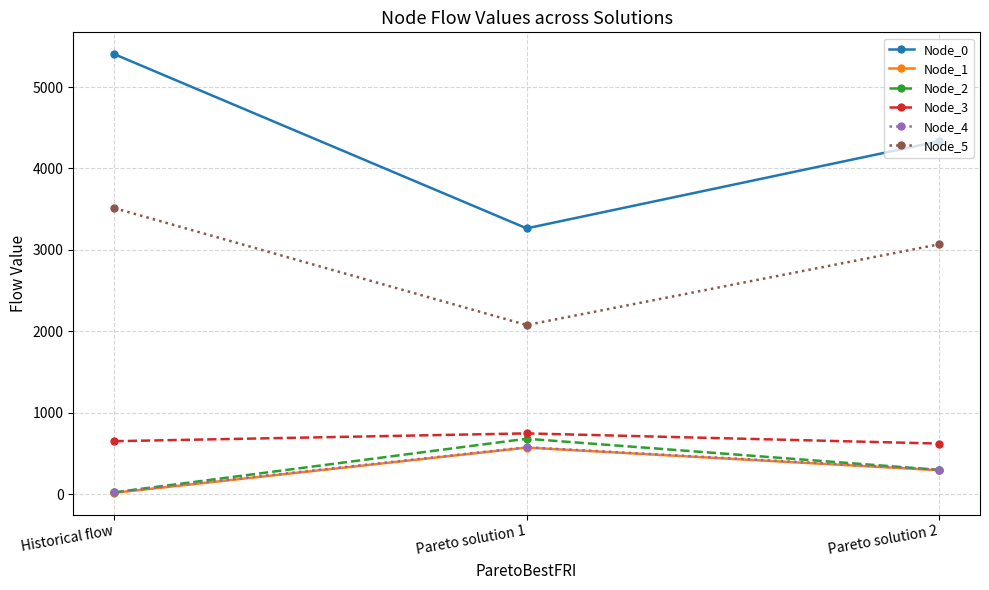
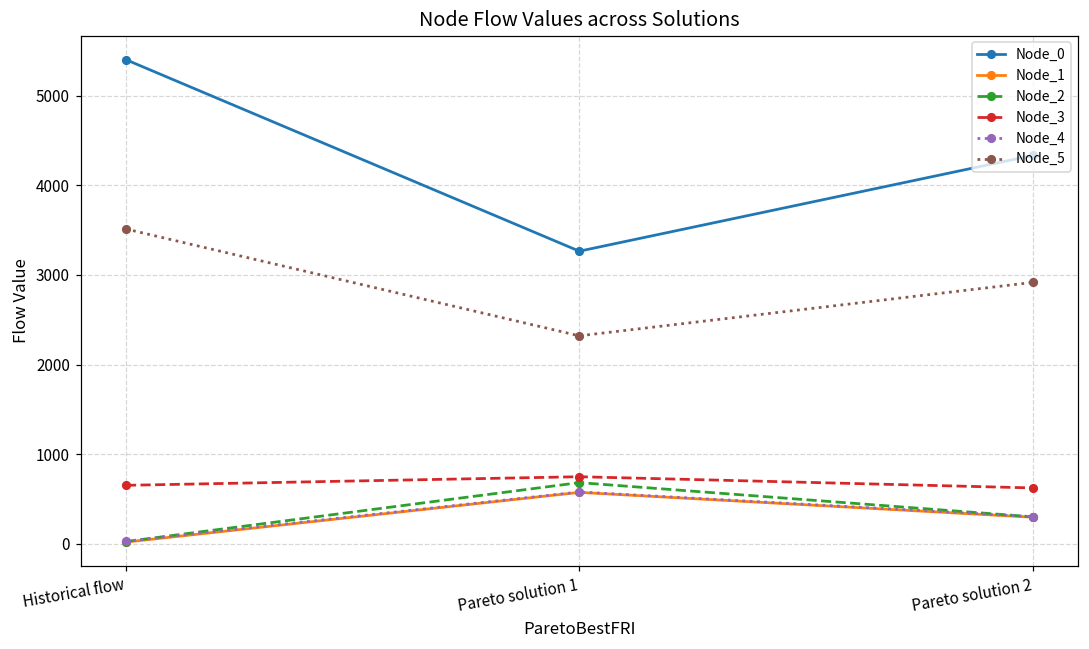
  {
    "Node_0": {
      "Historical flow": 5400,
      "Pareto solution 1": 3300
    },
    "Node_2": {
      "Pareto solution 1": 700
    },
    "Node_3": {
      "Historical flow": 700,
      "Pareto solution 1": 700,
      "Pareto solution 2": 600
    },
    "Node_5": {
      "Historical flow": 3500,
-     "Pareto solution 1": 2100,
-     "Pareto solution 2": 3100
+     "Pareto solution 1": 2300,
+     "Pareto solution 2": 2900
    }
  }
